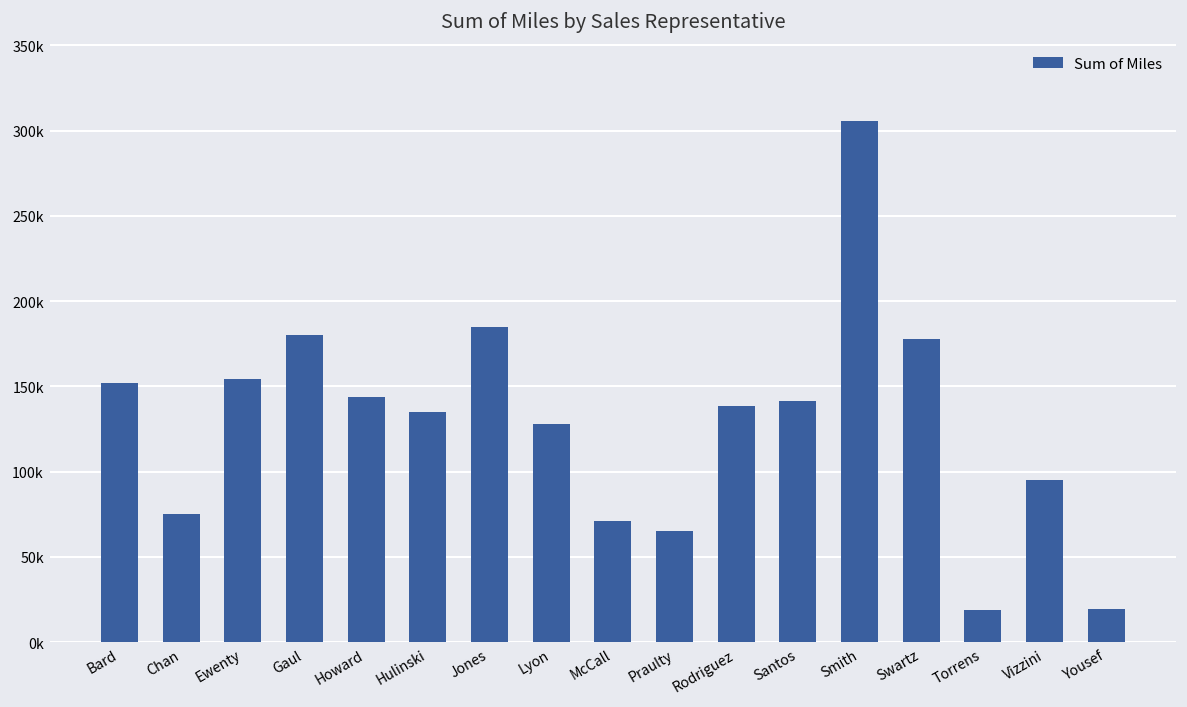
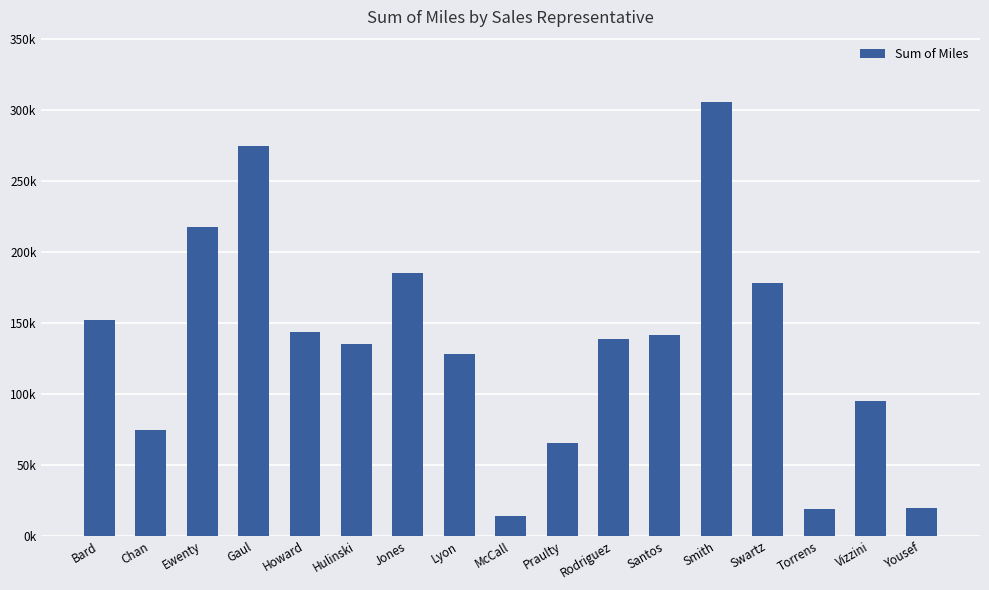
  {
    "Bard": 152000,
    "Chan": 75000,
-   "Ewenty": 154000,
-   "Gaul": 180000,
+   "Ewenty": 217000,
+   "Gaul": 274000,
    "Howard": 144000,
    "Hulinski": 135000,
    "Jones": 185000,
    "Lyon": 128000,
-   "McCall": 71000,
+   "McCall": 14000,
    "Praulty": 65000,
    "Rodriguez": 139000,
    "Santos": 141000,
    "Smith": 305000,
    "Swartz": 178000,
    "Torrens": 19000,
    "Vizzini": 95000,
    "Yousef": 19000
  }
